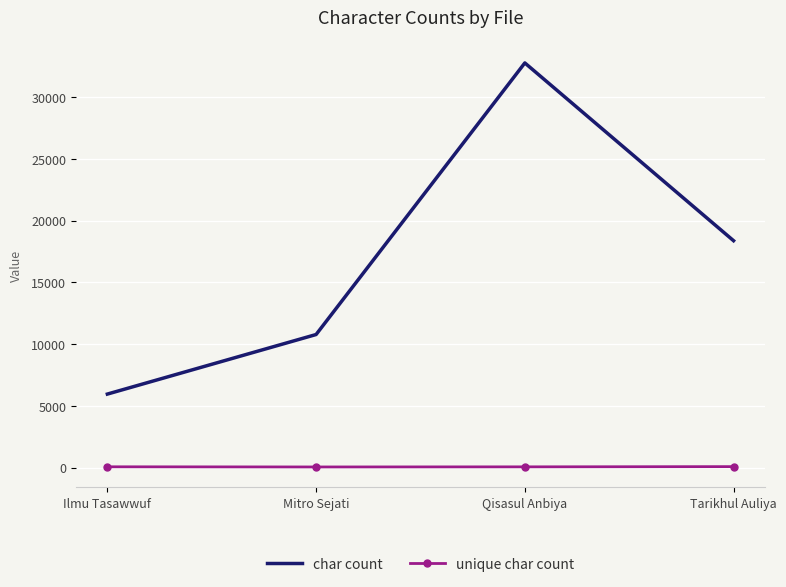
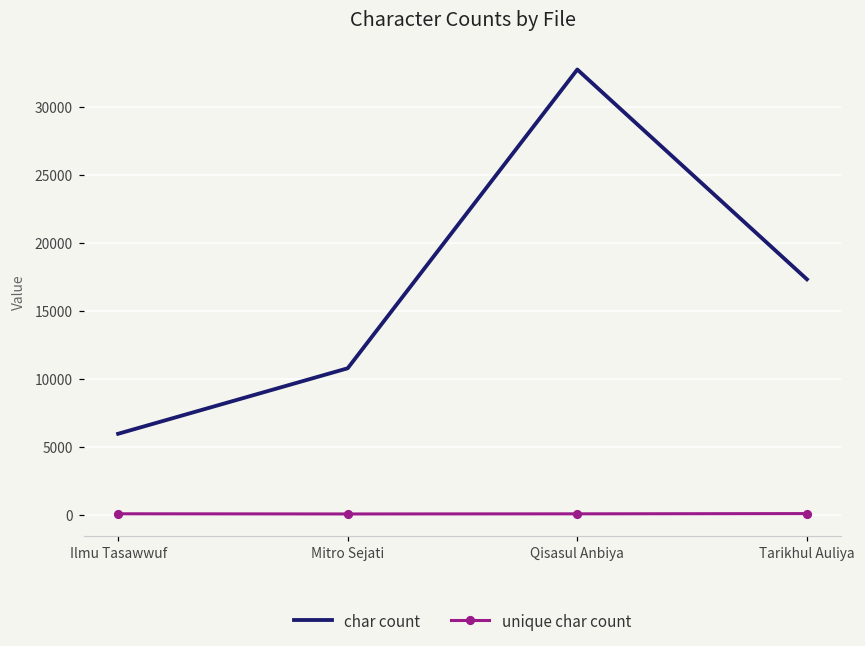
  {
    "char count": {
      "Ilmu Tasawwuf": 6000,
      "Mitro Sejati": 10800,
      "Qisasul Anbiya": 32800,
-     "Tarikhul Auliya": 18400
+     "Tarikhul Auliya": 17300
    },
    "unique char count": {
      "Ilmu Tasawwuf": 100,
      "Mitro Sejati": 0,
      "Qisasul Anbiya": 100,
      "Tarikhul Auliya": 100
    }
  }
